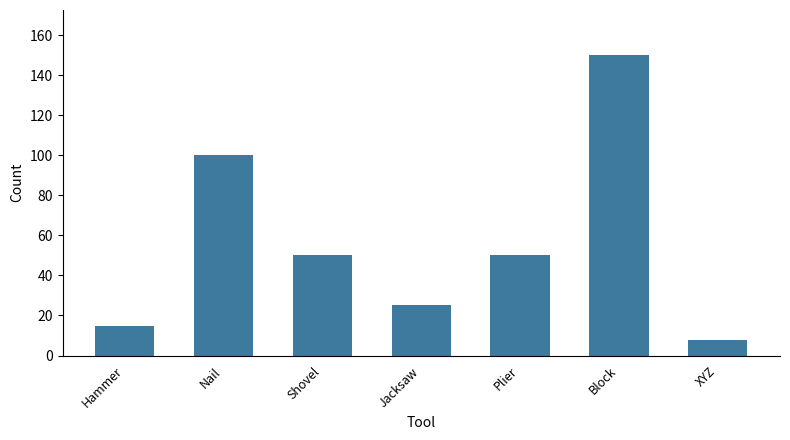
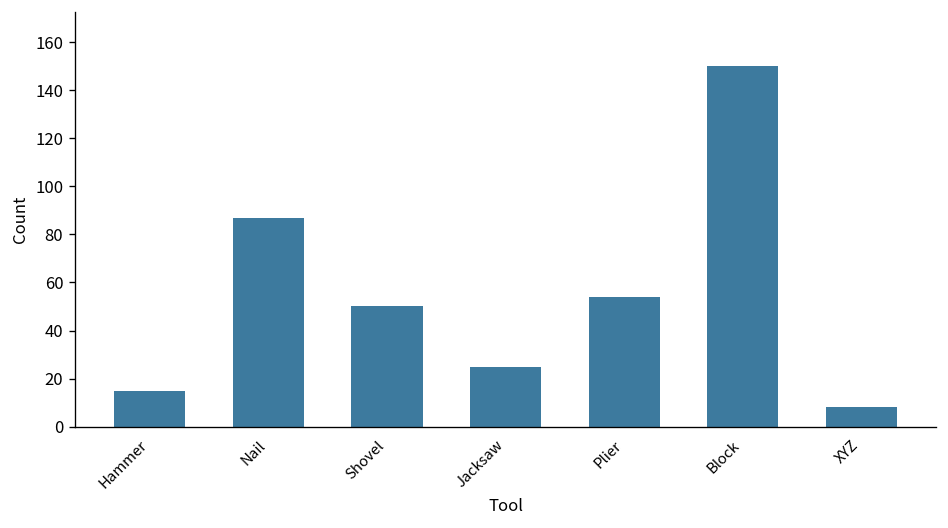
  {
    "Hammer": 15,
-   "Nail": 100,
+   "Nail": 87,
    "Shovel": 50,
    "Jacksaw": 25,
-   "Plier": 50,
+   "Plier": 54,
    "Block": 150,
    "XYZ": 8
  }
